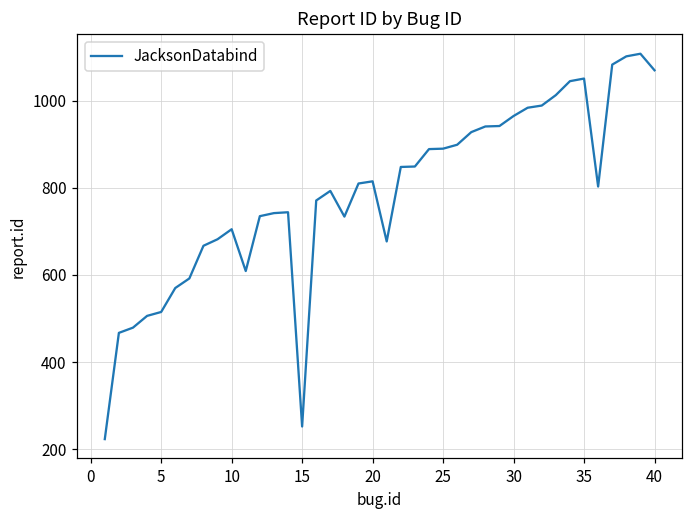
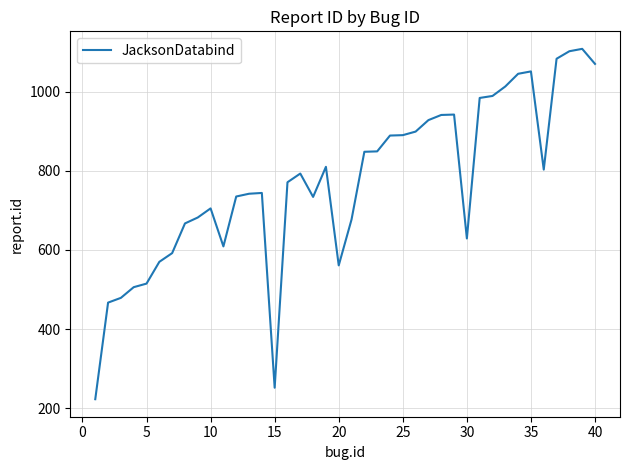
  {
    "5": 520,
    "10": 710,
    "15": 250,
-   "20": 820,
+   "20": 560,
    "25": 890,
-   "30": 970,
+   "30": 630,
    "35": 1050,
    "40": 1070
  }
